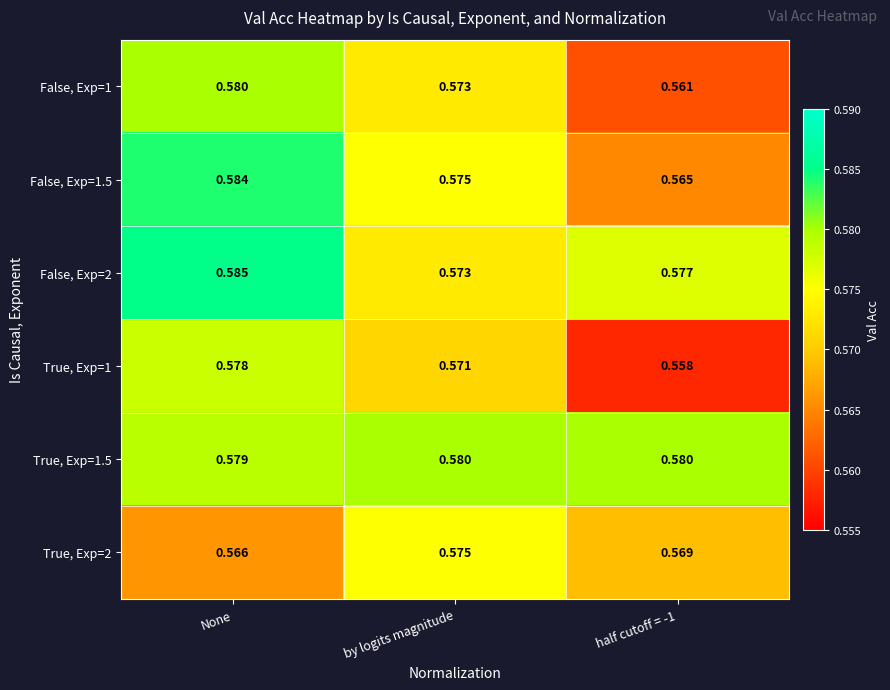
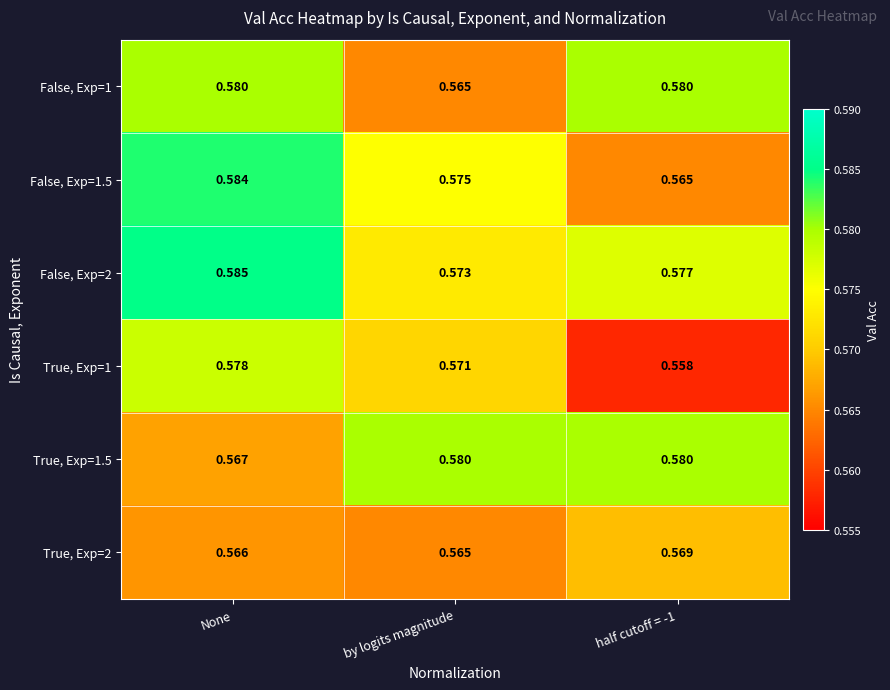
  {
    "False, Exp=1": {
      "None": 0.580,
-     "by logits magnitude": 0.573,
-     "half cutoff = -1": 0.561
+     "by logits magnitude": 0.565,
+     "half cutoff = -1": 0.580
    },
    "False, Exp=1.5": {
      "None": 0.584,
      "by logits magnitude": 0.575,
      "half cutoff = -1": 0.565
    },
    "False, Exp=2": {
      "None": 0.585,
      "by logits magnitude": 0.573,
      "half cutoff = -1": 0.577
    },
    "True, Exp=1": {
      "None": 0.578,
      "by logits magnitude": 0.571,
      "half cutoff = -1": 0.558
    },
    "True, Exp=1.5": {
-     "None": 0.579,
+     "None": 0.567,
      "by logits magnitude": 0.580,
      "half cutoff = -1": 0.580
    },
    "True, Exp=2": {
      "None": 0.566,
-     "by logits magnitude": 0.575,
+     "by logits magnitude": 0.565,
      "half cutoff = -1": 0.569
    }
  }
